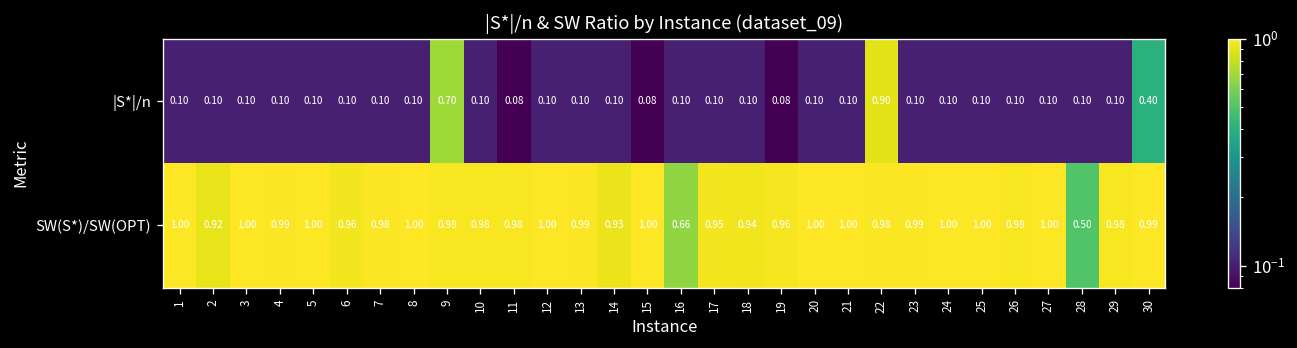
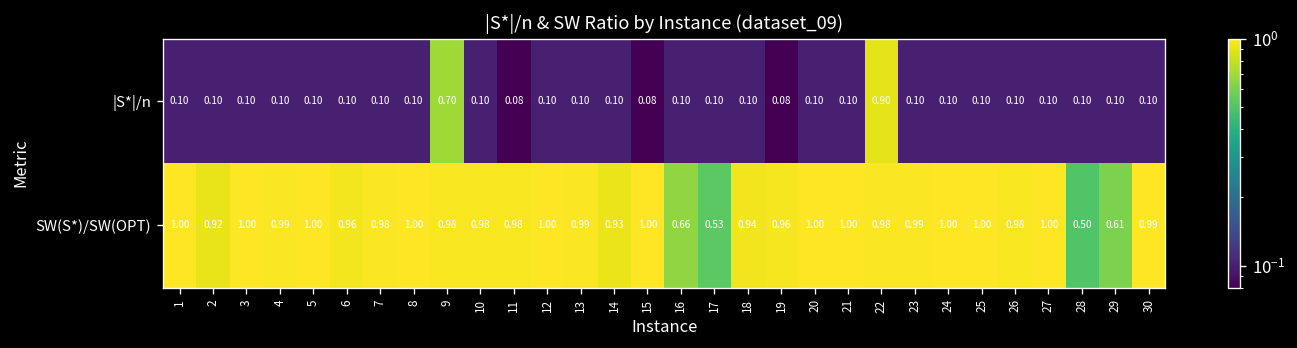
  {
    "|S*|/n": {
      "1": 0.10,
      "2": 0.10,
      "3": 0.10,
      "4": 0.10,
      "5": 0.10,
      "6": 0.10,
      "7": 0.10,
      "8": 0.10,
      "9": 0.70,
      "10": 0.10,
      "11": 0.08,
      "12": 0.10,
      "13": 0.10,
      "14": 0.10,
      "15": 0.08,
      "16": 0.10,
      "17": 0.10,
      "18": 0.10,
      "19": 0.08,
      "20": 0.10,
      "21": 0.10,
      "22": 0.90,
      "23": 0.10,
      "24": 0.10,
      "25": 0.10,
      "26": 0.10,
      "27": 0.10,
      "28": 0.10,
      "29": 0.10,
-     "30": 0.40
+     "30": 0.10
    },
    "SW(S*)/SW(OPT)": {
      "1": 1.00,
      "2": 0.92,
      "3": 1.00,
      "4": 0.99,
      "5": 1.00,
      "6": 0.96,
      "7": 0.98,
      "8": 1.00,
      "9": 0.98,
      "10": 0.98,
      "11": 0.98,
      "12": 1.00,
      "13": 0.99,
      "14": 0.93,
      "15": 1.00,
      "16": 0.66,
-     "17": 0.95,
+     "17": 0.53,
      "18": 0.94,
      "19": 0.96,
      "20": 1.00,
      "21": 1.00,
      "22": 0.98,
      "23": 0.99,
      "24": 1.00,
      "25": 1.00,
      "26": 0.98,
      "27": 1.00,
      "28": 0.50,
-     "29": 0.98,
+     "29": 0.61,
      "30": 0.99
    }
  }
